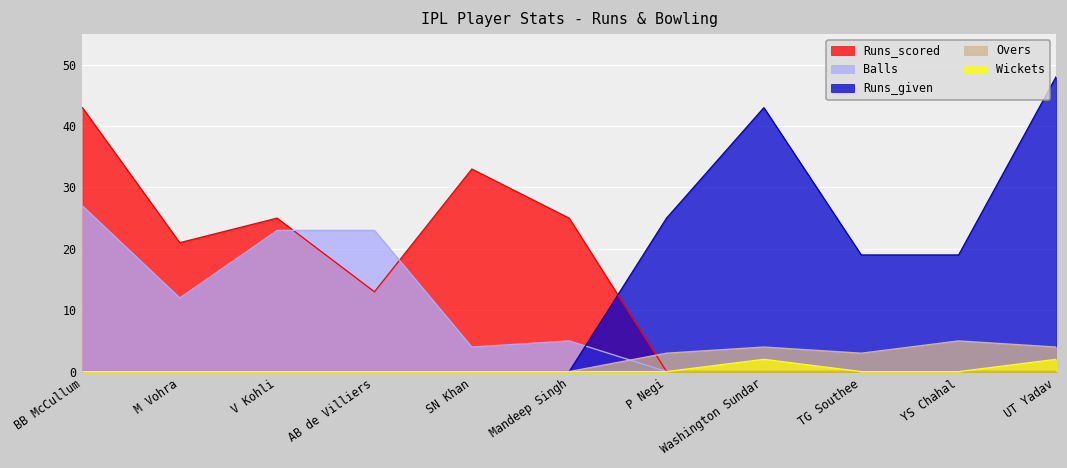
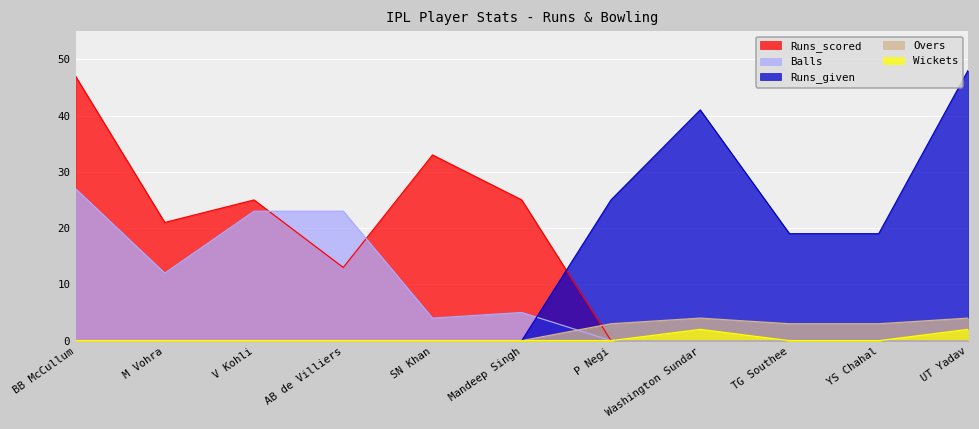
  {
    "Runs_scored": {
-     "BB McCullum": 43,
+     "BB McCullum": 47,
      "M Vohra": 21,
      "V Kohli": 25,
      "AB de Villiers": 13,
      "SN Khan": 33,
      "Mandeep Singh": 25
    },
    "Balls": {
      "BB McCullum": 27,
      "M Vohra": 12,
      "V Kohli": 23,
      "AB de Villiers": 23,
      "SN Khan": 4,
      "Mandeep Singh": 5
    },
    "Runs_given": {
      "P Negi": 25,
-     "Washington Sundar": 43,
+     "Washington Sundar": 41,
      "TG Southee": 19,
      "YS Chahal": 19,
      "UT Yadav": 48
    },
    "Overs": {
      "P Negi": 3,
      "Washington Sundar": 4,
      "TG Southee": 3,
-     "YS Chahal": 5,
+     "YS Chahal": 3,
      "UT Yadav": 4
    },
    "Wickets": {
      "Washington Sundar": 2,
      "UT Yadav": 2
    }
  }
